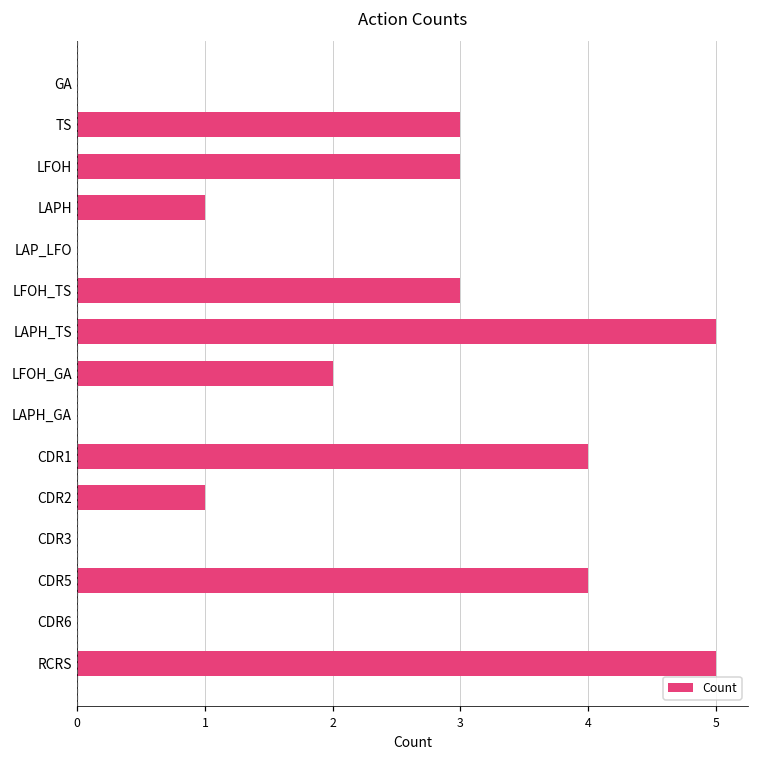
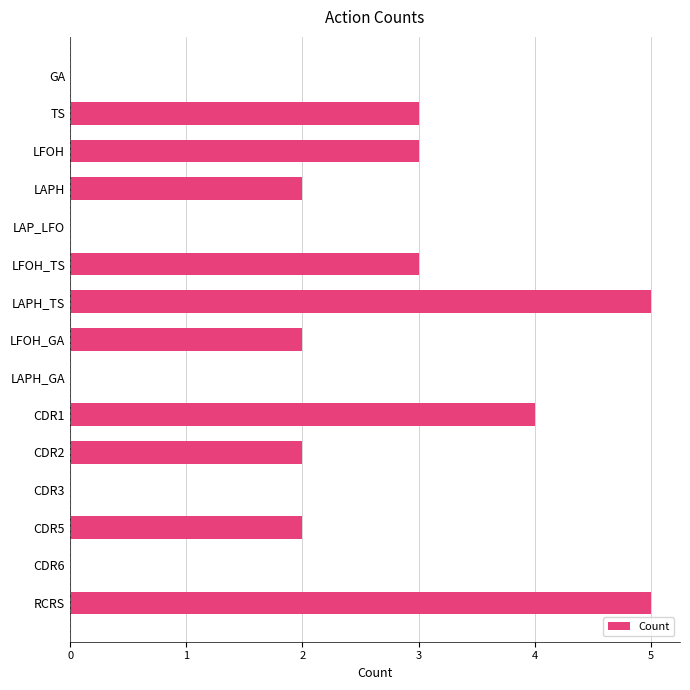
  {
    "GA": 0,
    "TS": 3,
    "LFOH": 3,
-   "LAPH": 1,
+   "LAPH": 2,
    "LAP_LFO": 0,
    "LFOH_TS": 3,
    "LAPH_TS": 5,
    "LFOH_GA": 2,
    "LAPH_GA": 0,
    "CDR1": 4,
-   "CDR2": 1,
+   "CDR2": 2,
    "CDR3": 0,
-   "CDR5": 4,
+   "CDR5": 2,
    "CDR6": 0,
    "RCRS": 5
  }
